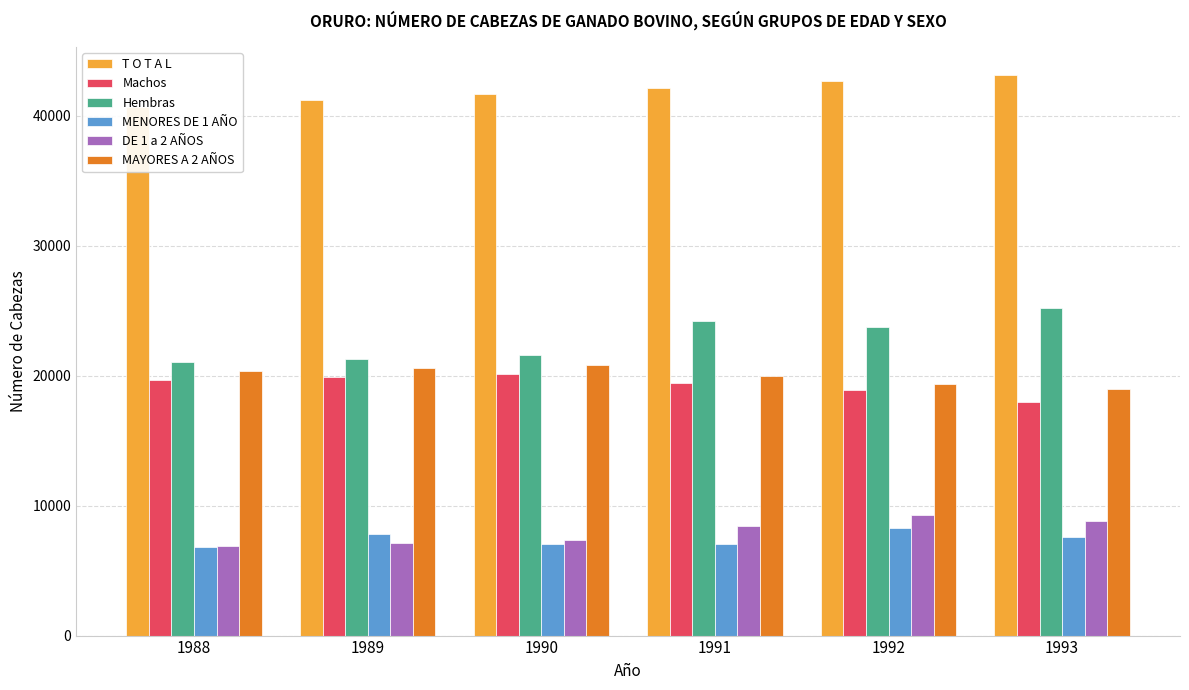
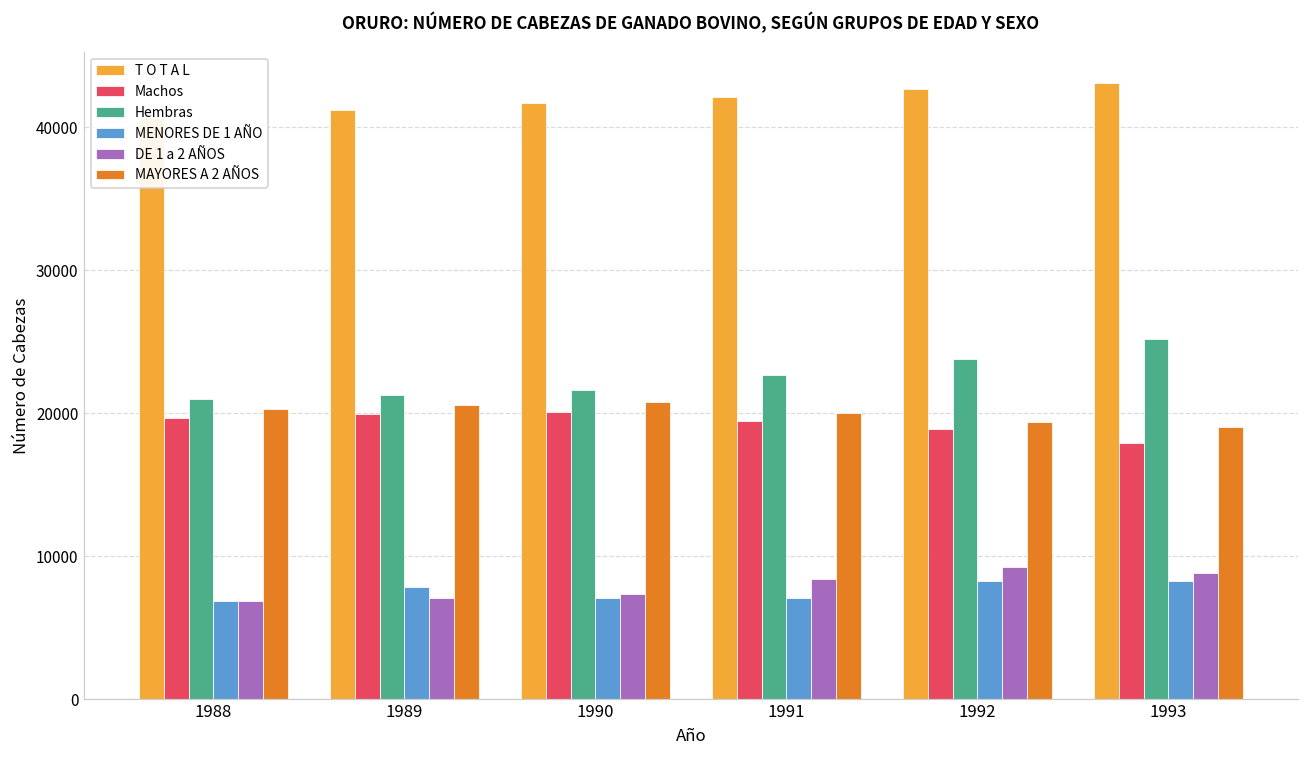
  {
    "Machos": {
      "1988": 19600,
      "1989": 19900,
      "1990": 20100,
      "1991": 19500,
      "1992": 18900,
      "1993": 17900
    },
    "Hembras": {
      "1988": 21000,
      "1989": 21300,
      "1990": 21600,
-     "1991": 24200,
+     "1991": 22700,
      "1992": 23800,
      "1993": 25200
    },
    "MENORES DE 1 AÑO": {
      "1988": 6800,
      "1989": 7800,
      "1990": 7000,
      "1991": 7100,
      "1992": 8200,
-     "1993": 7600
+     "1993": 8300
    },
    "DE 1 a 2 AÑOS": {
      "1988": 6900,
      "1989": 7100,
      "1990": 7300,
      "1991": 8400,
      "1992": 9200,
      "1993": 8800
    }
  }
